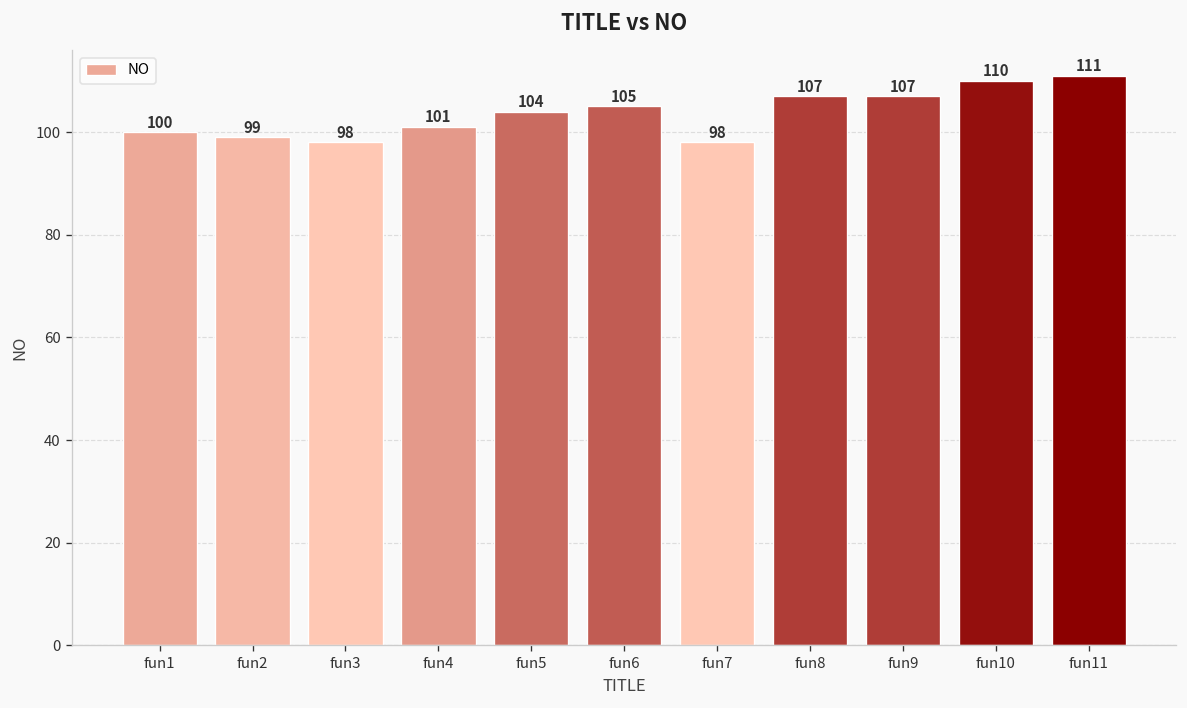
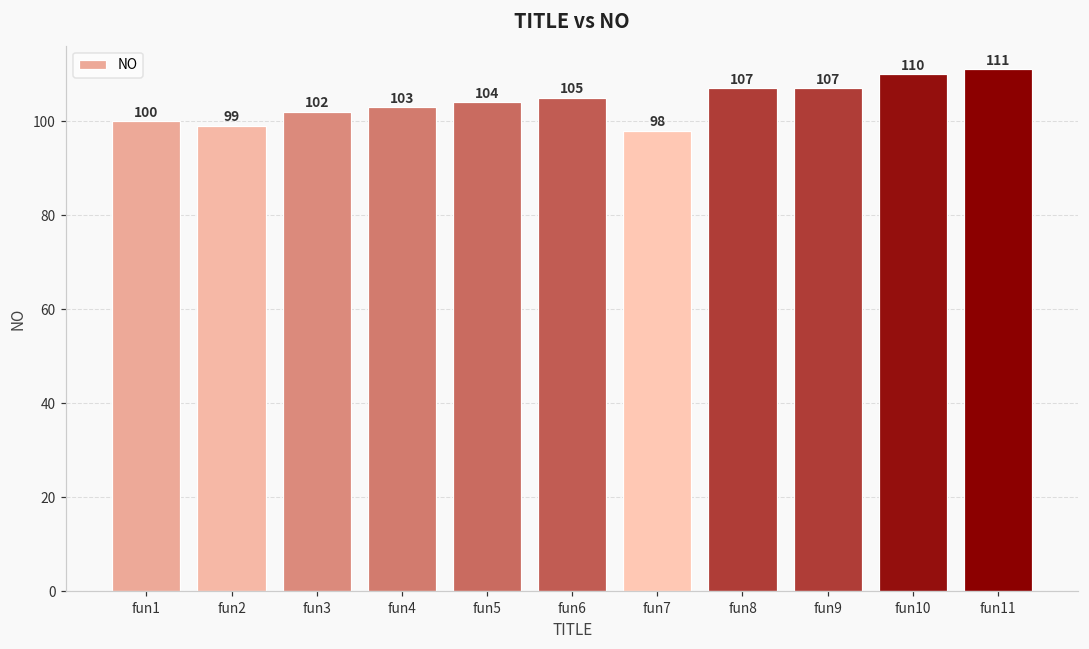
  {
    "fun1": 100,
    "fun2": 99,
-   "fun3": 98,
-   "fun4": 101,
+   "fun3": 102,
+   "fun4": 103,
    "fun5": 104,
    "fun6": 105,
    "fun7": 98,
    "fun8": 107,
    "fun9": 107,
    "fun10": 110,
    "fun11": 111
  }
